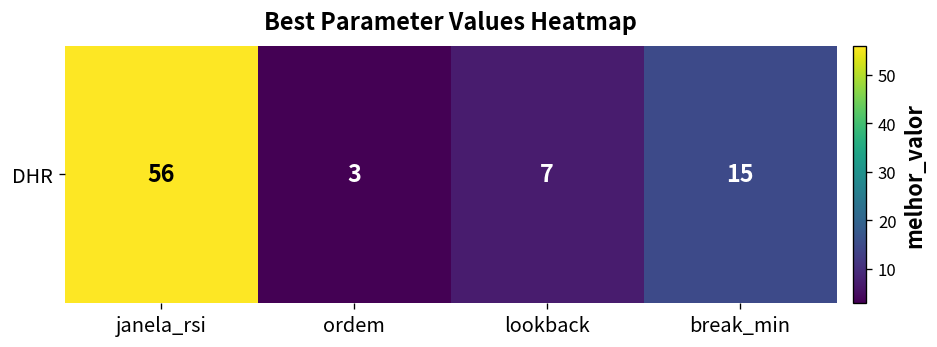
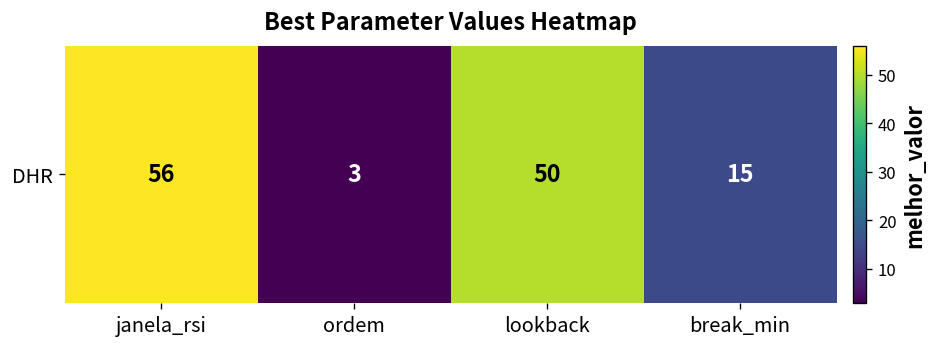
  {
    "DHR": {
      "janela_rsi": 56,
      "ordem": 3,
-     "lookback": 7,
+     "lookback": 50,
      "break_min": 15
    }
  }
